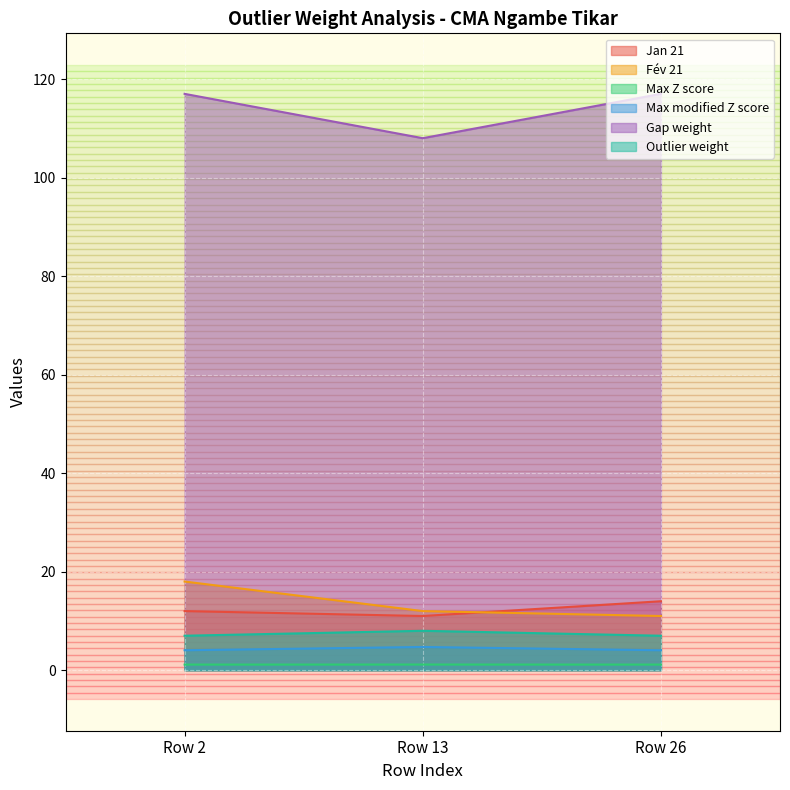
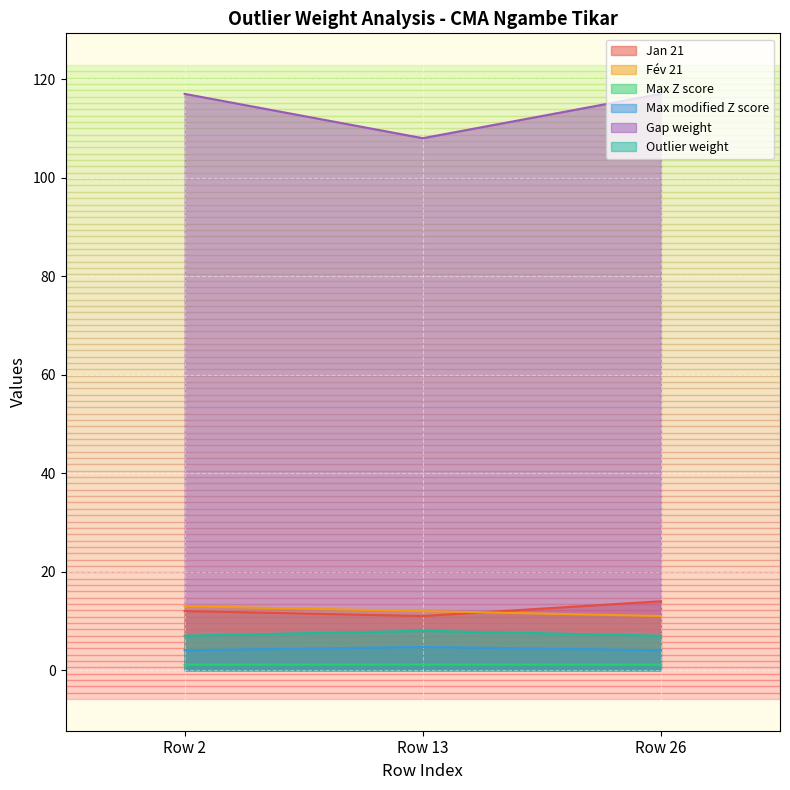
  {
    "Jan 21": {
      "Row 2": 12,
      "Row 13": 11,
      "Row 26": 14
    },
    "Fév 21": {
-     "Row 2": 18,
+     "Row 2": 13,
      "Row 13": 12,
      "Row 26": 11
    },
    "Gap weight": {
      "Row 2": 117,
      "Row 13": 108
    }
  }
